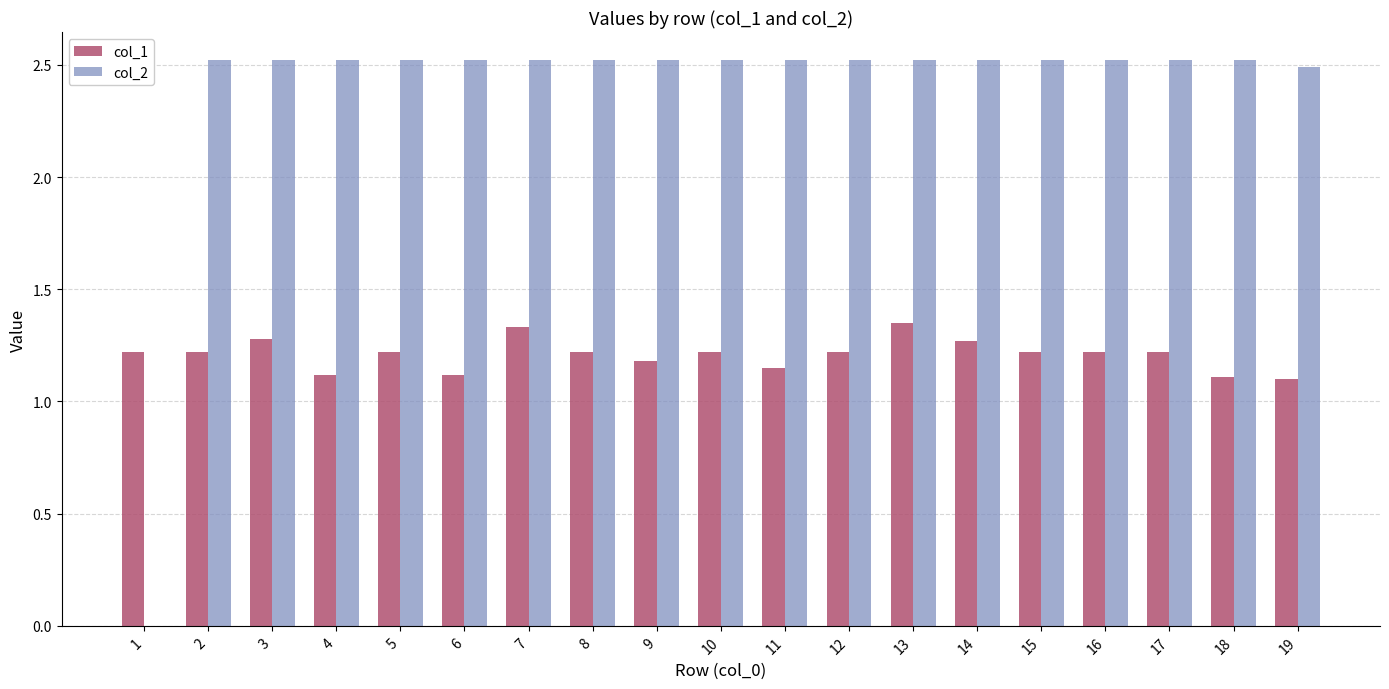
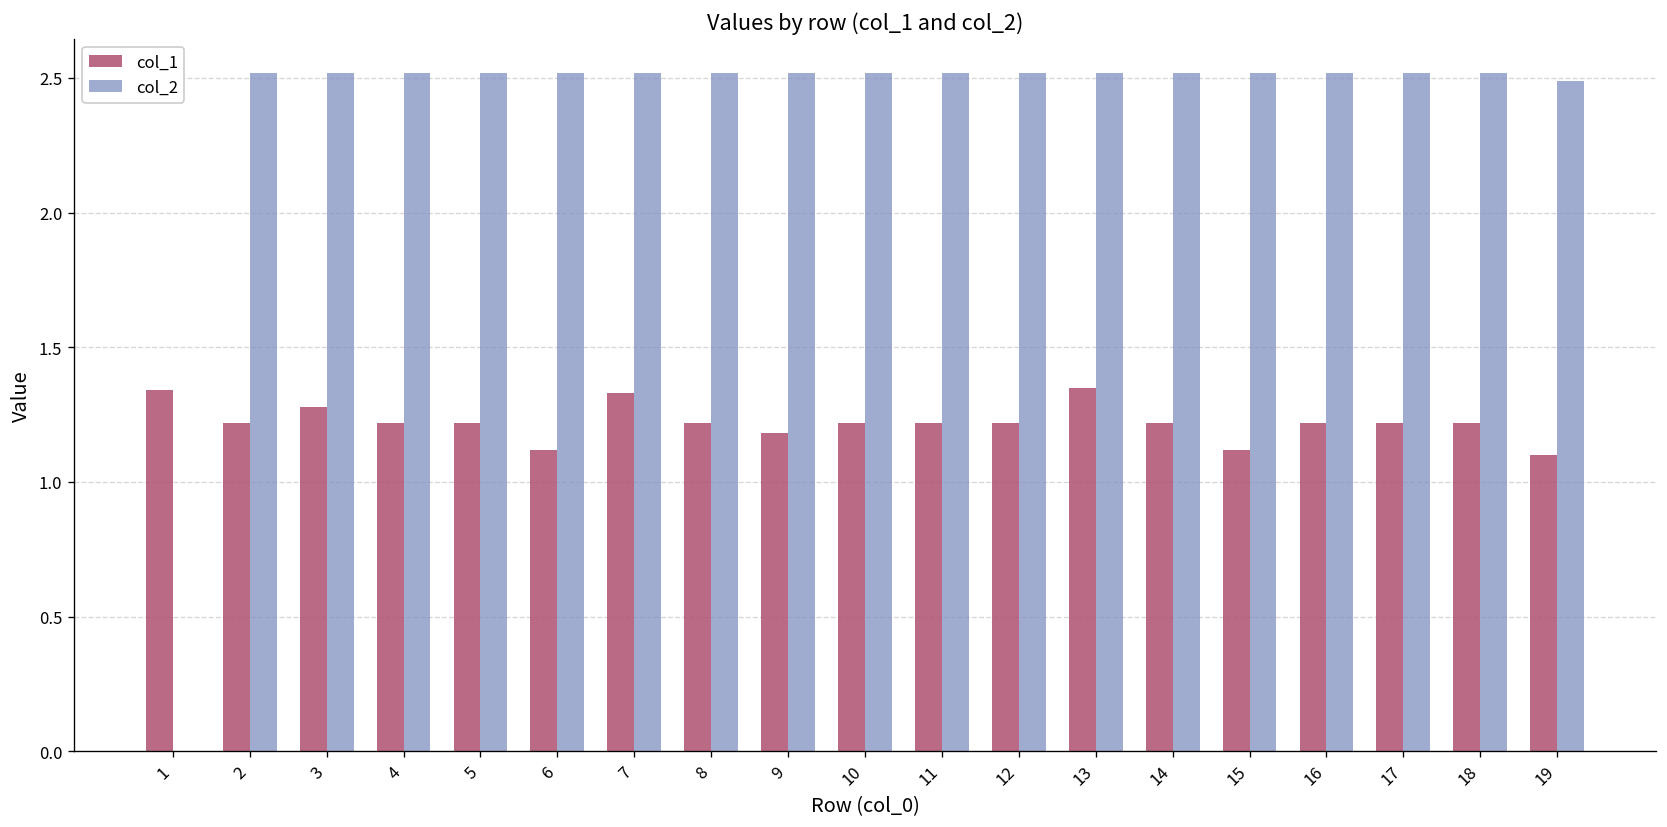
  {
    "col_1": {
-     "1": 1.22,
+     "1": 1.34,
      "2": 1.22,
      "3": 1.28,
-     "4": 1.12,
+     "4": 1.22,
      "5": 1.22,
      "6": 1.12,
      "7": 1.33,
      "8": 1.22,
      "9": 1.18,
      "10": 1.22,
-     "11": 1.15,
+     "11": 1.22,
      "12": 1.22,
      "13": 1.35,
-     "14": 1.27,
-     "15": 1.22,
+     "14": 1.22,
+     "15": 1.12,
      "16": 1.22,
      "17": 1.22,
-     "18": 1.11,
+     "18": 1.22,
      "19": 1.10
    },
    "col_2": {
      "1": 0.00,
      "2": 2.52,
      "3": 2.52,
      "4": 2.52,
      "5": 2.52,
      "6": 2.52,
      "7": 2.52,
      "8": 2.52,
      "9": 2.52,
      "10": 2.52,
      "11": 2.52,
      "12": 2.52,
      "13": 2.52,
      "14": 2.52,
      "15": 2.52,
      "16": 2.52,
      "17": 2.52,
      "18": 2.52,
      "19": 2.49
    }
  }
